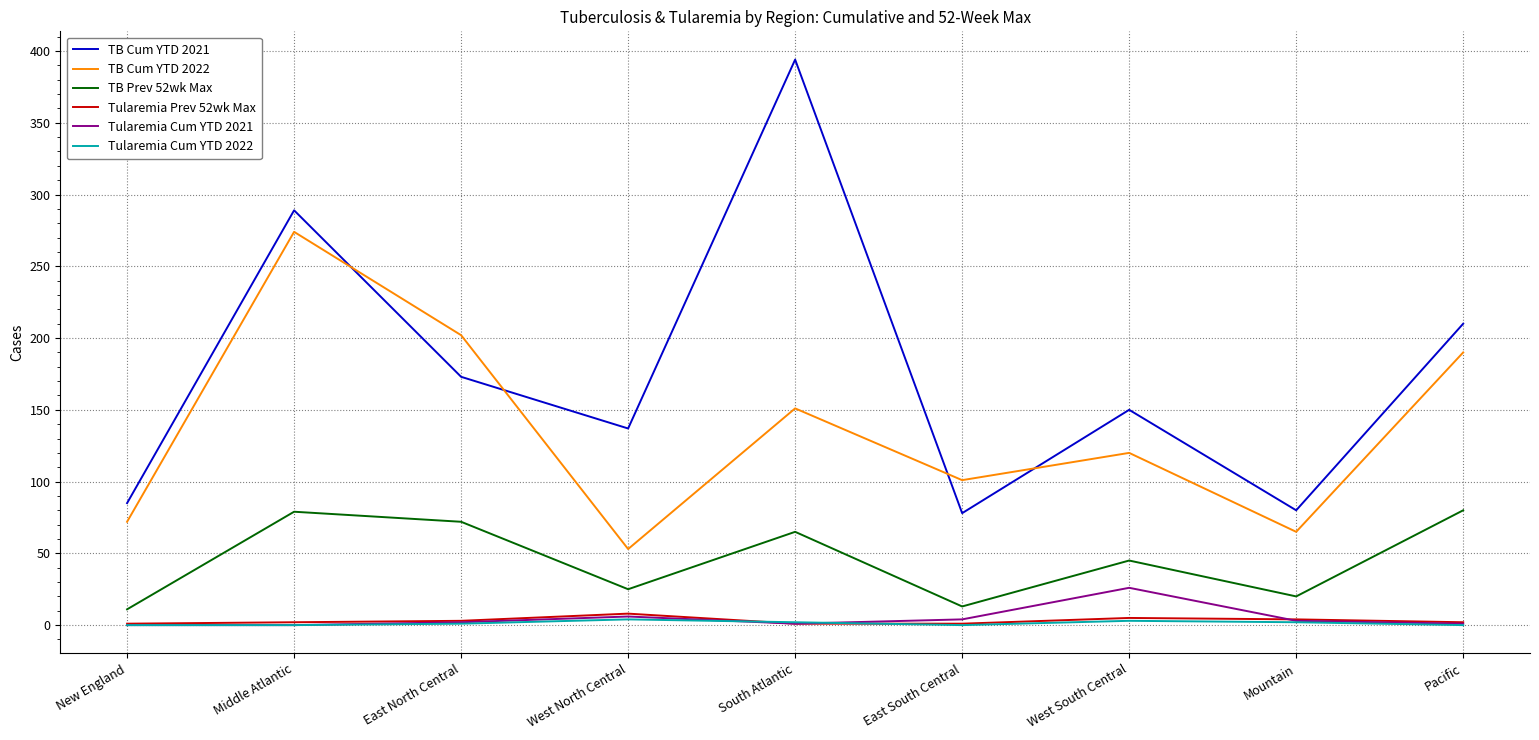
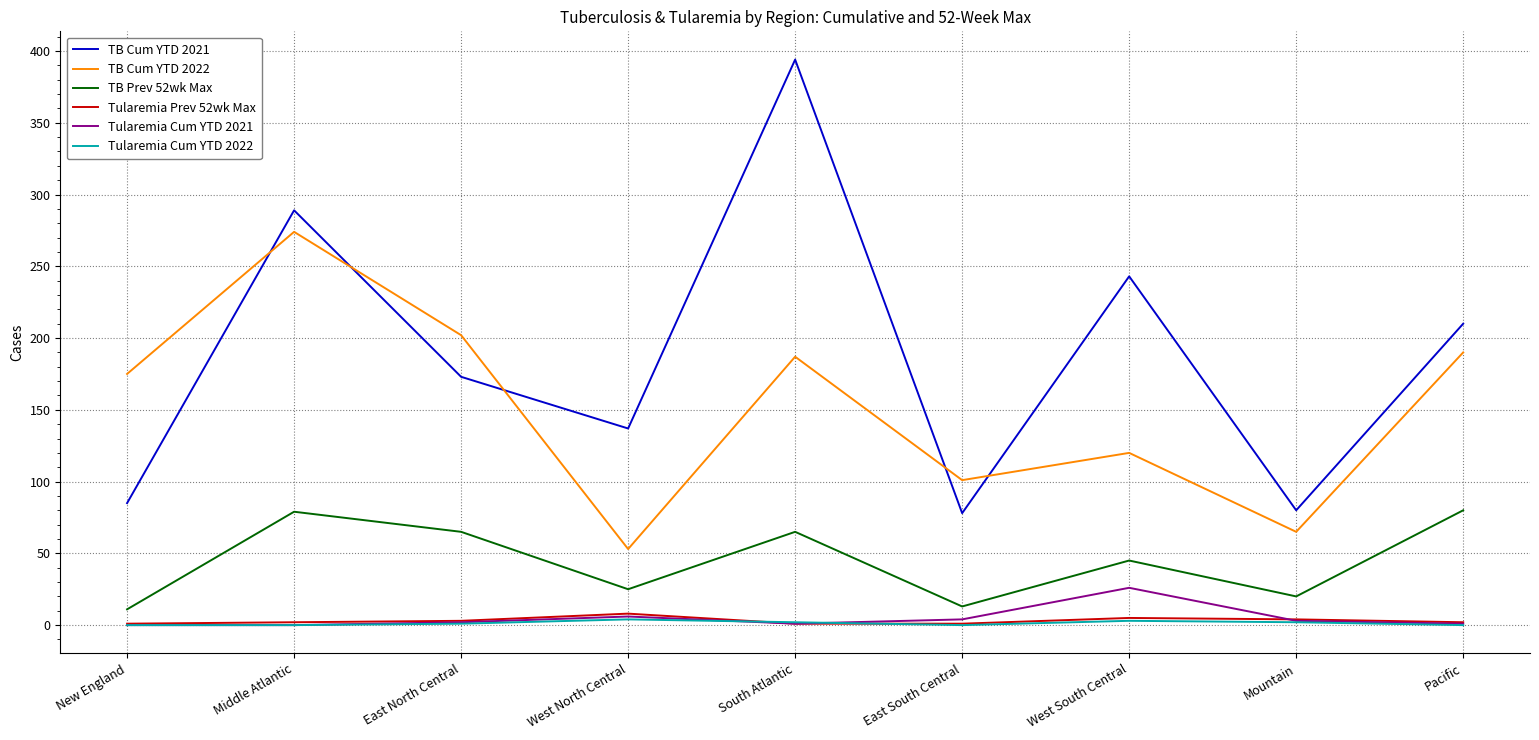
  {
    "TB Cum YTD 2021": {
      "New England": 85,
      "Middle Atlantic": 289,
      "East North Central": 173,
      "West North Central": 137,
      "South Atlantic": 394,
      "East South Central": 78,
-     "West South Central": 150,
+     "West South Central": 243,
      "Mountain": 80,
      "Pacific": 210
    },
    "TB Cum YTD 2022": {
-     "New England": 72,
+     "New England": 175,
      "Middle Atlantic": 274,
      "East North Central": 202,
      "West North Central": 53,
-     "South Atlantic": 151,
+     "South Atlantic": 187,
      "East South Central": 101,
      "West South Central": 120,
      "Mountain": 65,
      "Pacific": 190
    },
    "TB Prev 52wk Max": {
      "New England": 11,
      "Middle Atlantic": 79,
-     "East North Central": 72,
+     "East North Central": 65,
      "West North Central": 25,
      "South Atlantic": 65,
      "East South Central": 13,
      "West South Central": 45,
      "Mountain": 20,
      "Pacific": 80
    },
    "Tularemia Prev 52wk Max": {
      "Middle Atlantic": 2,
      "West North Central": 8,
      "West South Central": 5
    },
    "Tularemia Cum YTD 2021": {
      "West North Central": 6,
      "East South Central": 4,
      "West South Central": 26
    },
    "Tularemia Cum YTD 2022": {
      "West North Central": 4,
      "West South Central": 3
    }
  }
